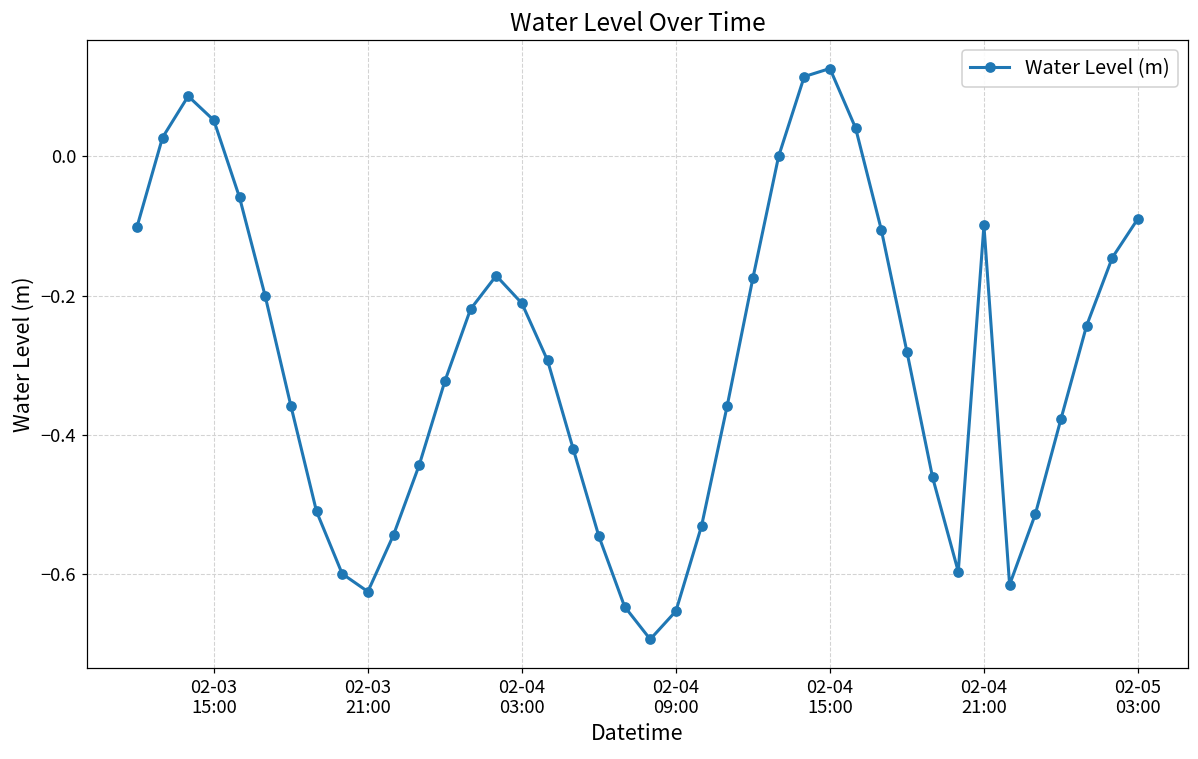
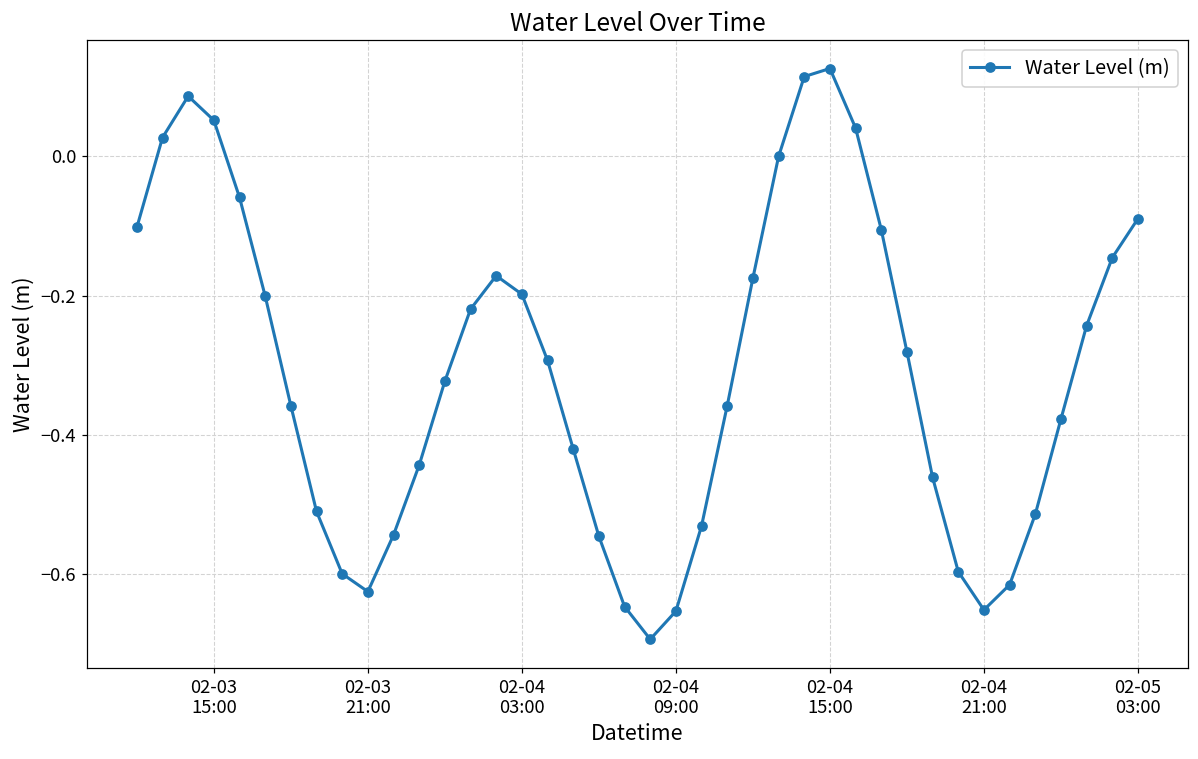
  {
    "02-03 15:00": 0.05,
    "02-03 21:00": -0.63,
-   "02-04 03:00": -0.21,
+   "02-04 03:00": -0.20,
    "02-04 09:00": -0.65,
    "02-04 15:00": 0.13,
-   "02-04 21:00": -0.10,
+   "02-04 21:00": -0.65,
    "02-05 03:00": -0.09
  }
